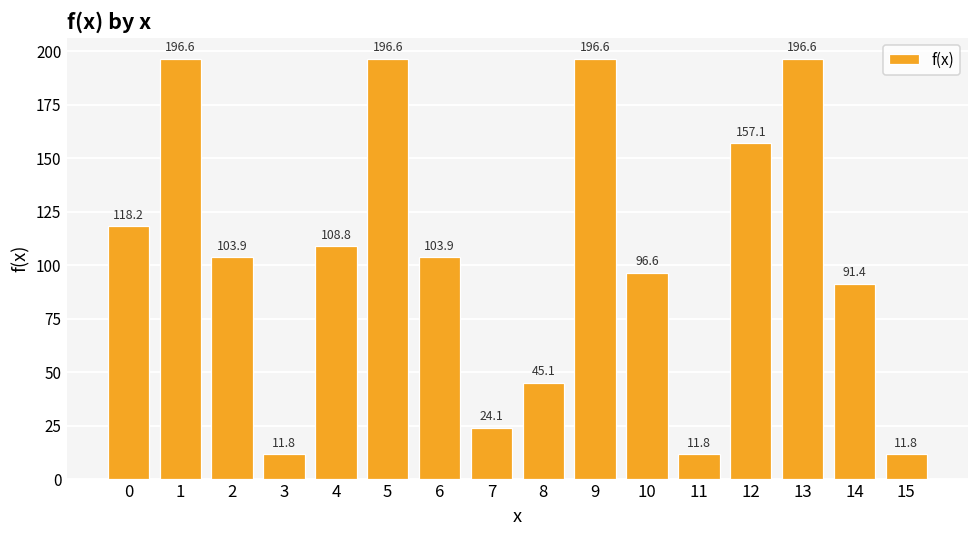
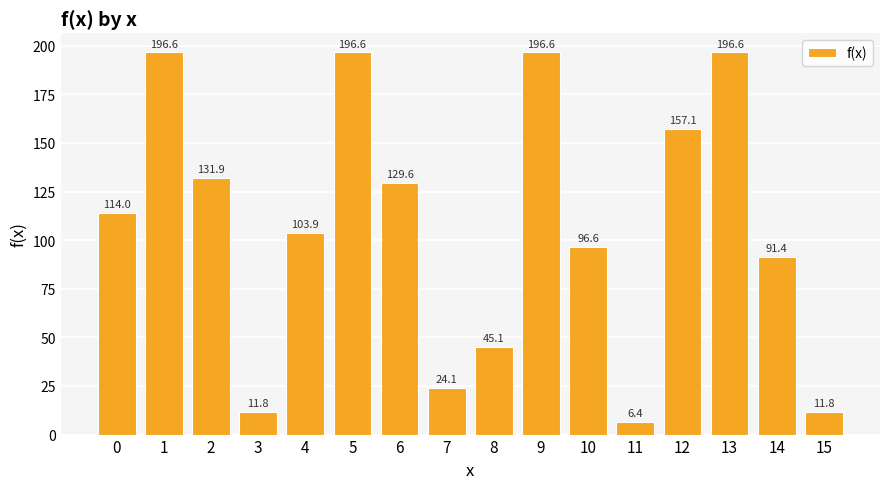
  {
-   "0": 118.2,
+   "0": 114.0,
    "1": 196.6,
-   "2": 103.9,
+   "2": 131.9,
    "3": 11.8,
-   "4": 108.8,
+   "4": 103.9,
    "5": 196.6,
-   "6": 103.9,
+   "6": 129.6,
    "7": 24.1,
    "8": 45.1,
    "9": 196.6,
    "10": 96.6,
-   "11": 11.8,
+   "11": 6.4,
    "12": 157.1,
    "13": 196.6,
    "14": 91.4,
    "15": 11.8
  }
